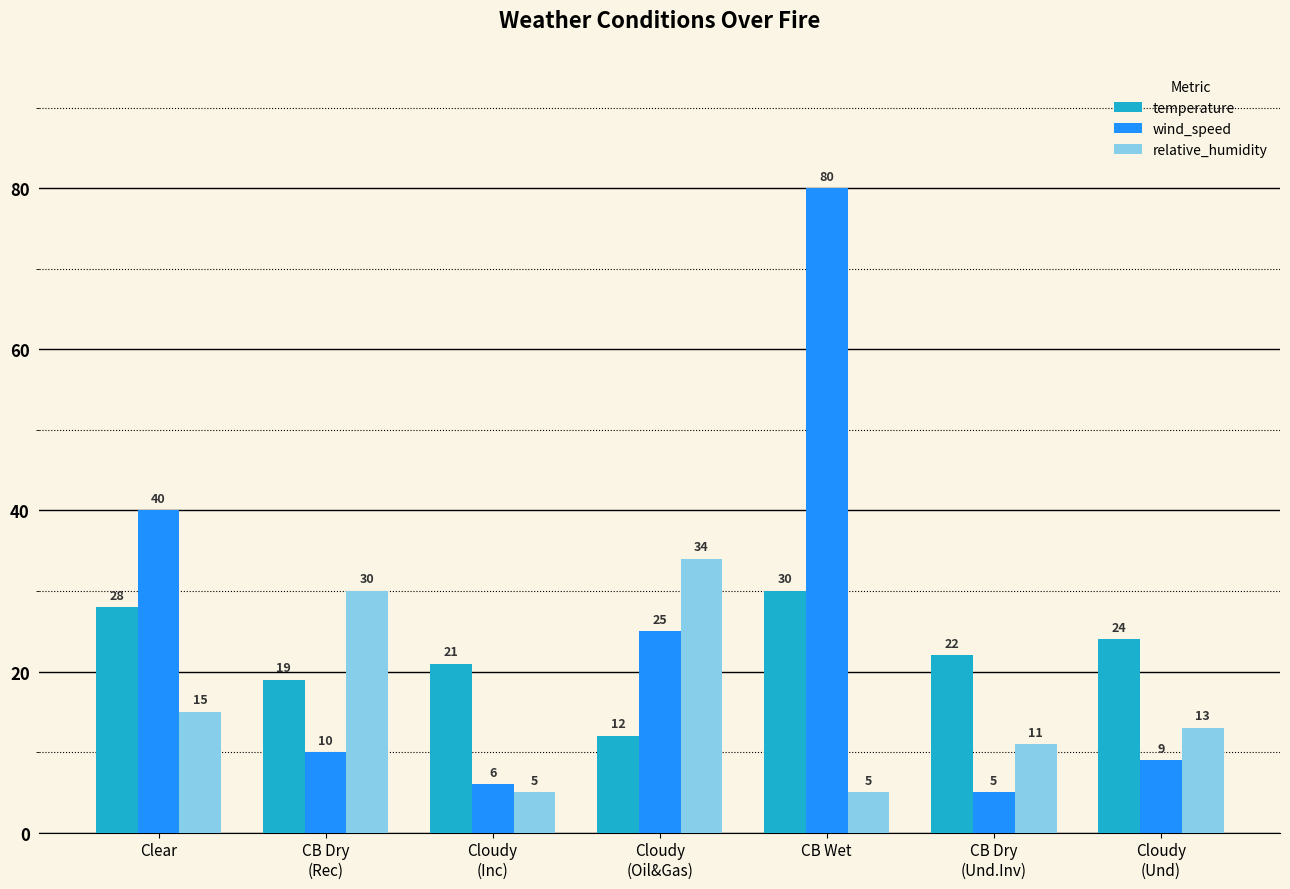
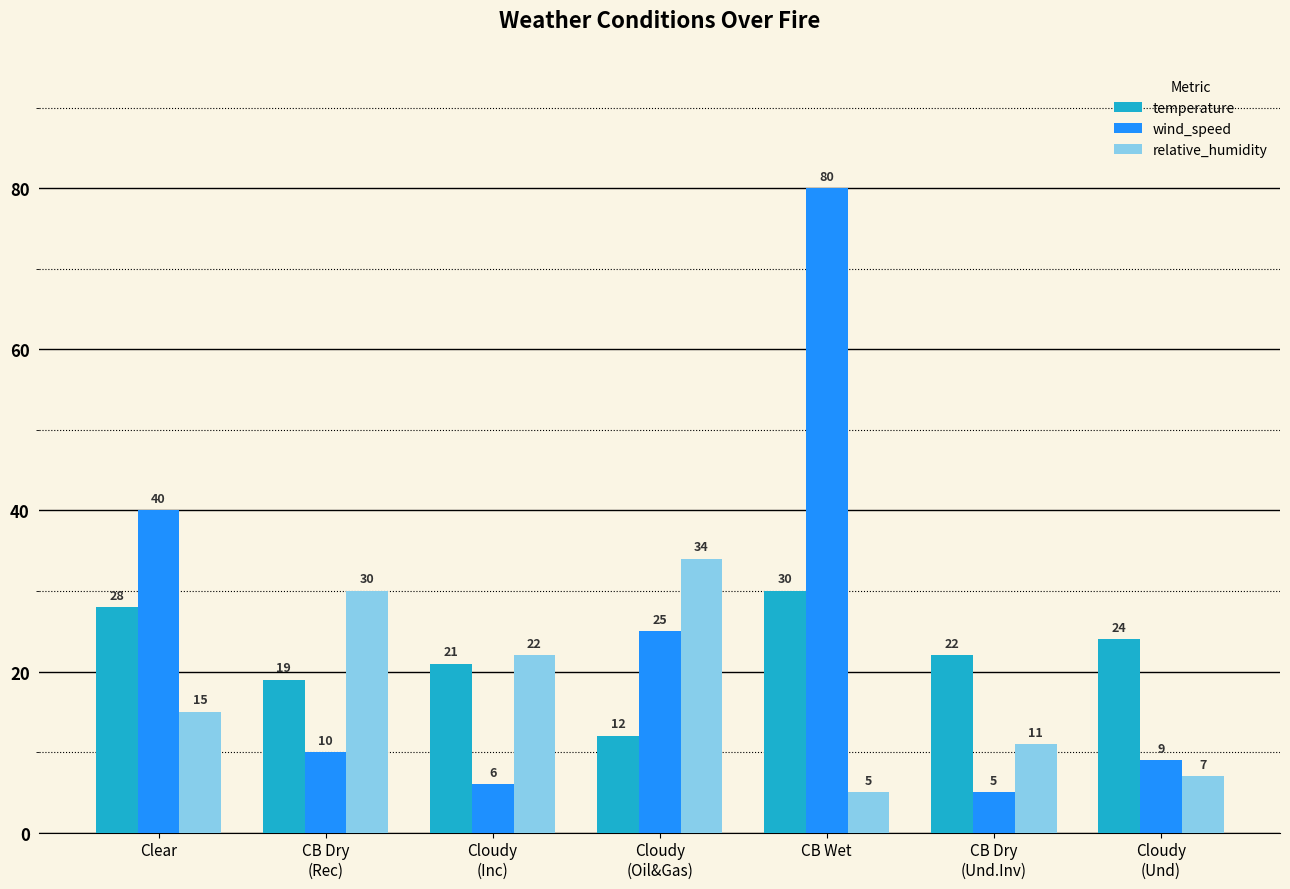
  {
    "relative_humidity": {
      "Clear": 15,
      "CB Dry (Rec)": 30,
-     "Cloudy (Inc)": 5,
+     "Cloudy (Inc)": 22,
      "Cloudy (Oil&Gas)": 34,
      "CB Wet": 5,
      "CB Dry (Und.Inv)": 11,
-     "Cloudy (Und)": 13
+     "Cloudy (Und)": 7
    }
  }
